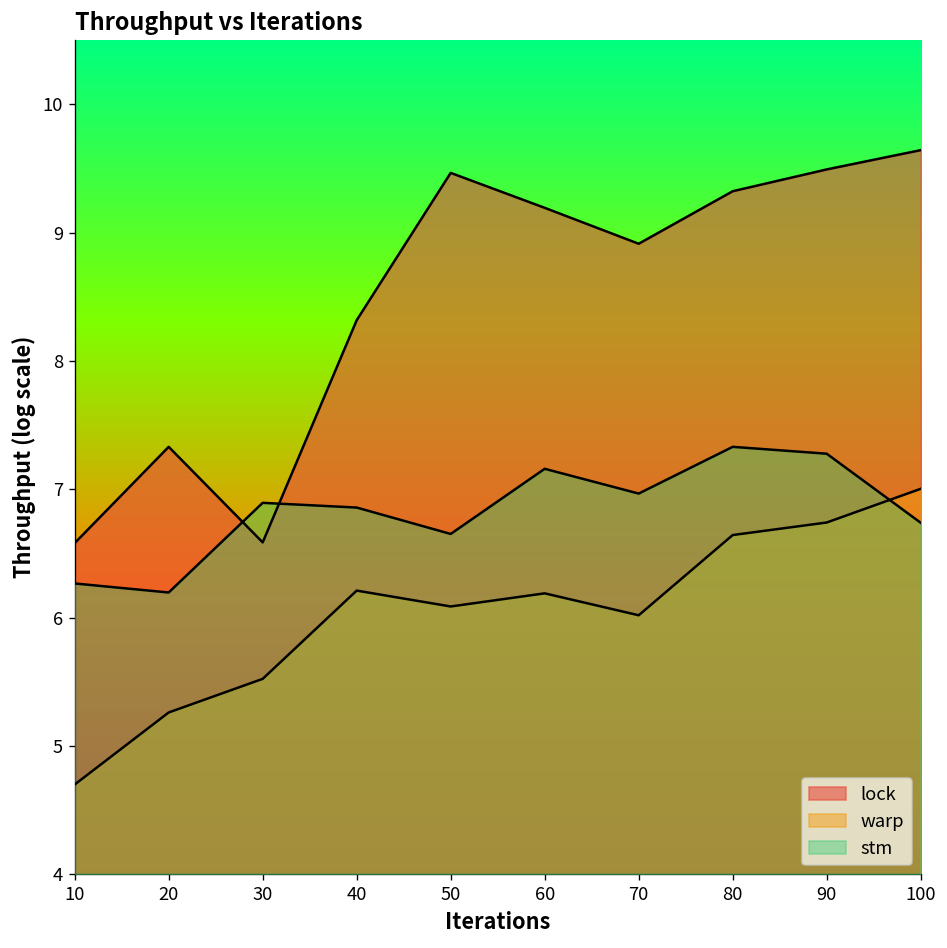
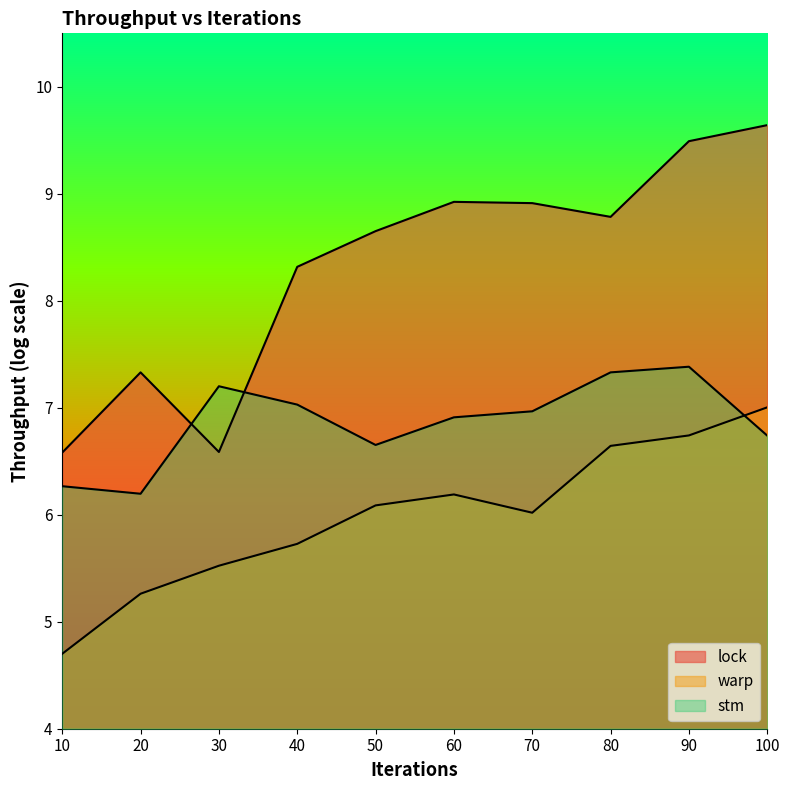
  {
    "lock": {
      "10": 6.58,
      "20": 7.33,
      "30": 6.59,
      "40": 8.32,
-     "50": 9.46,
-     "60": 9.19,
+     "50": 8.65,
+     "60": 8.92,
      "70": 8.91,
-     "80": 9.32,
+     "80": 8.78,
      "90": 9.49,
      "100": 9.64
    },
    "warp": {
      "10": 4.70,
      "20": 5.26,
      "30": 5.52,
-     "40": 6.21,
+     "40": 5.73,
      "50": 6.09,
      "60": 6.19,
      "70": 6.02,
      "80": 6.64,
      "90": 6.74,
      "100": 7.00
    },
    "stm": {
      "10": 6.27,
      "20": 6.20,
-     "30": 6.89,
-     "40": 6.86,
+     "30": 7.20,
+     "40": 7.03,
      "50": 6.65,
-     "60": 7.16,
+     "60": 6.91,
      "70": 6.97,
      "80": 7.33,
-     "90": 7.28,
+     "90": 7.38,
      "100": 6.74
    }
  }
